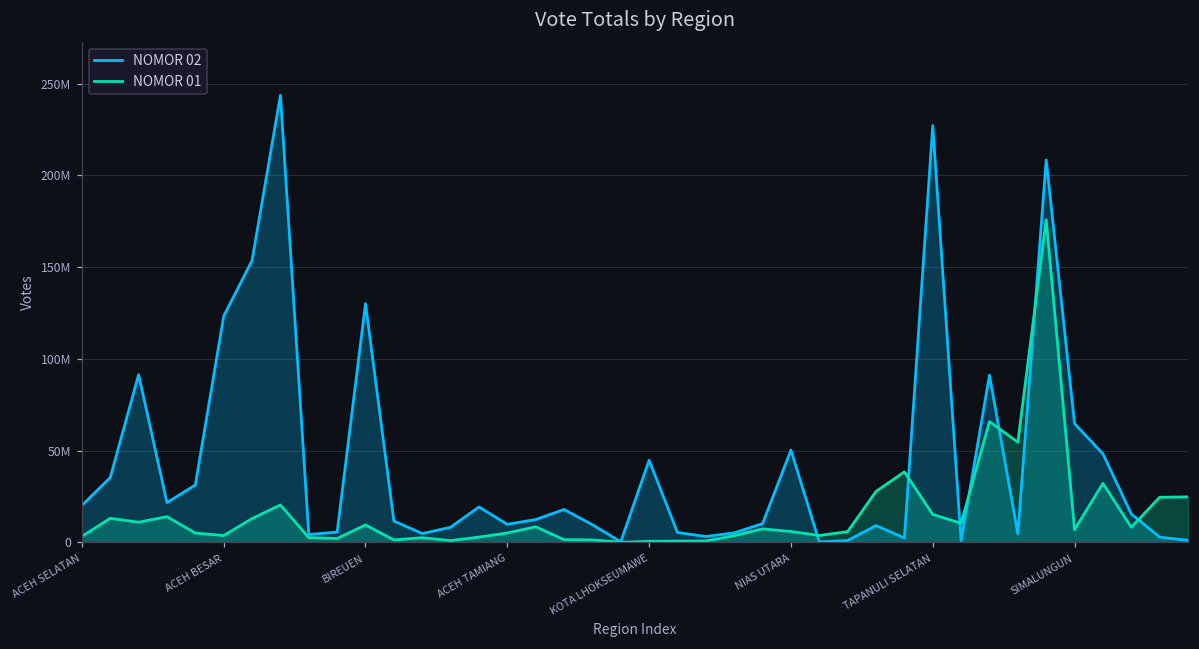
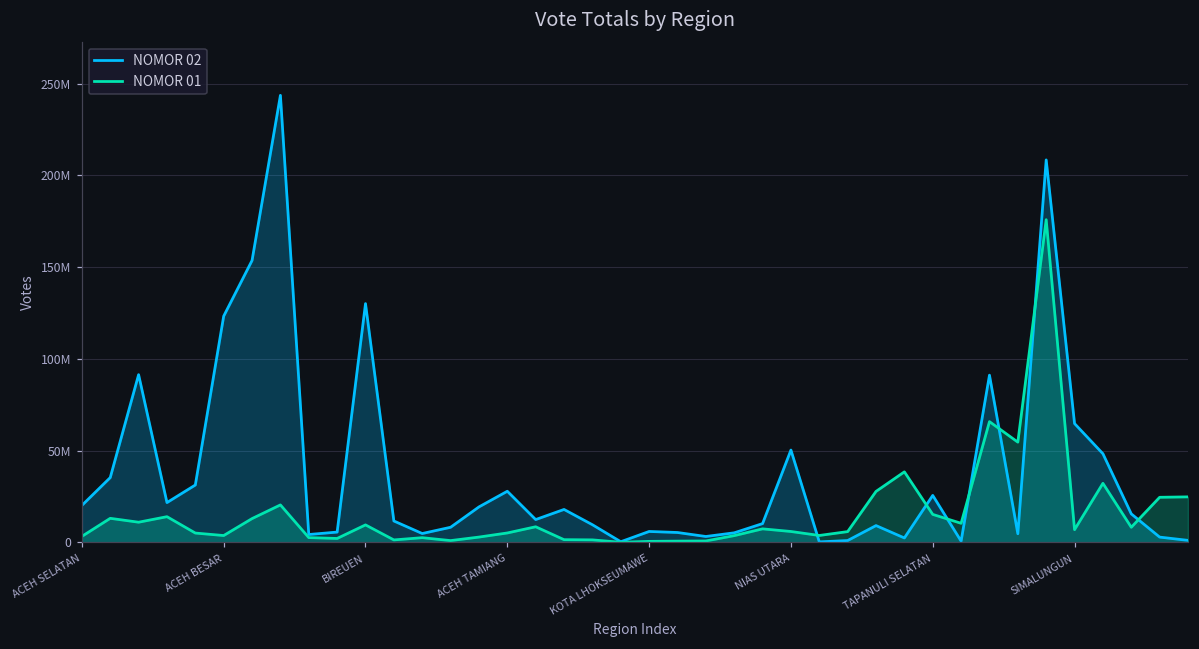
  {
    "NOMOR 02": {
      "ACEH SELATAN": 20000000,
      "ACEH BESAR": 123000000,
      "BIREUEN": 130000000,
-     "ACEH TAMIANG": 10000000,
-     "KOTA LHOKSEUMAWE": 45000000,
+     "ACEH TAMIANG": 28000000,
+     "KOTA LHOKSEUMAWE": 6000000,
      "NIAS UTARA": 50000000,
-     "TAPANULI SELATAN": 227000000,
+     "TAPANULI SELATAN": 26000000,
      "SIMALUNGUN": 65000000
    },
    "NOMOR 01": {
      "ACEH SELATAN": 3000000,
      "ACEH BESAR": 4000000,
      "BIREUEN": 10000000,
      "ACEH TAMIANG": 5000000,
      "KOTA LHOKSEUMAWE": 1000000,
      "NIAS UTARA": 6000000,
      "TAPANULI SELATAN": 15000000,
      "SIMALUNGUN": 7000000
    }
  }
